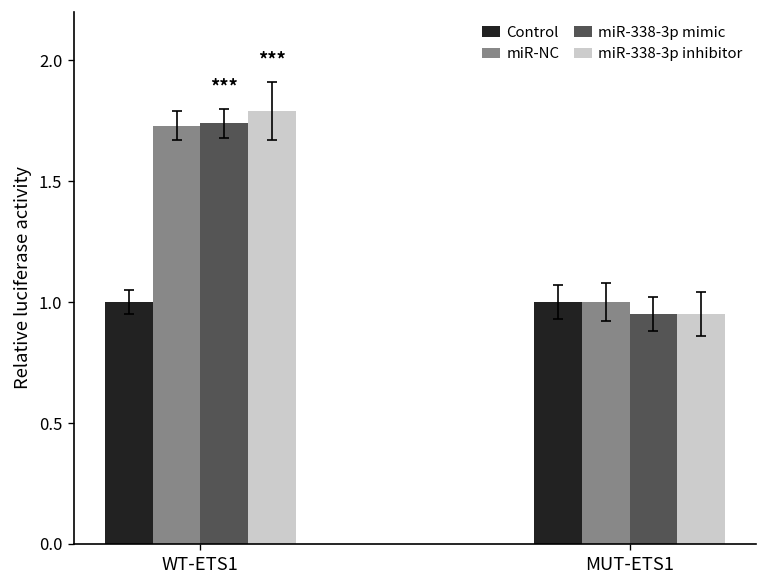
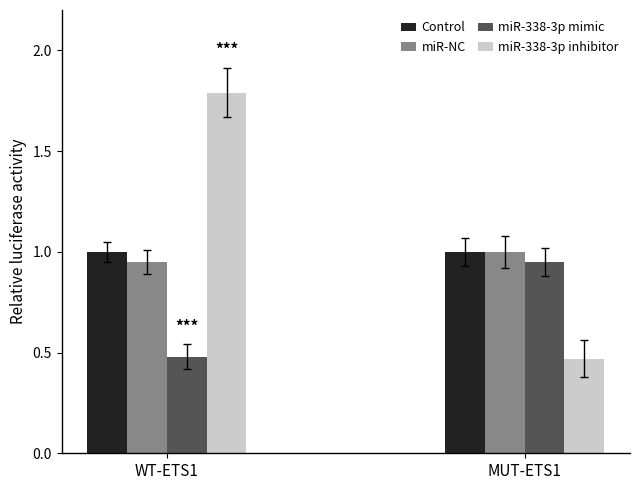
  {
    "Control": {
      "WT-ETS1": 1.00,
      "MUT-ETS1": 1.00
    },
    "miR-NC": {
-     "WT-ETS1": 1.73,
+     "WT-ETS1": 0.95,
      "MUT-ETS1": 1.00
    },
    "miR-338-3p mimic": {
-     "WT-ETS1": 1.74,
+     "WT-ETS1": 0.48,
      "MUT-ETS1": 0.95
    },
    "miR-338-3p inhibitor": {
      "WT-ETS1": 1.79,
-     "MUT-ETS1": 0.95
+     "MUT-ETS1": 0.47
    }
  }
